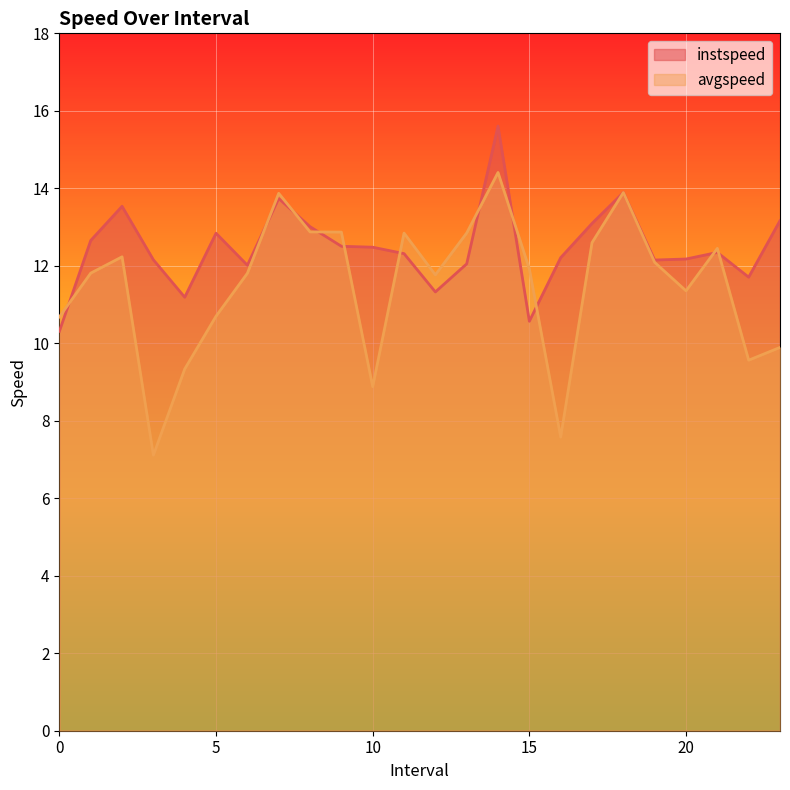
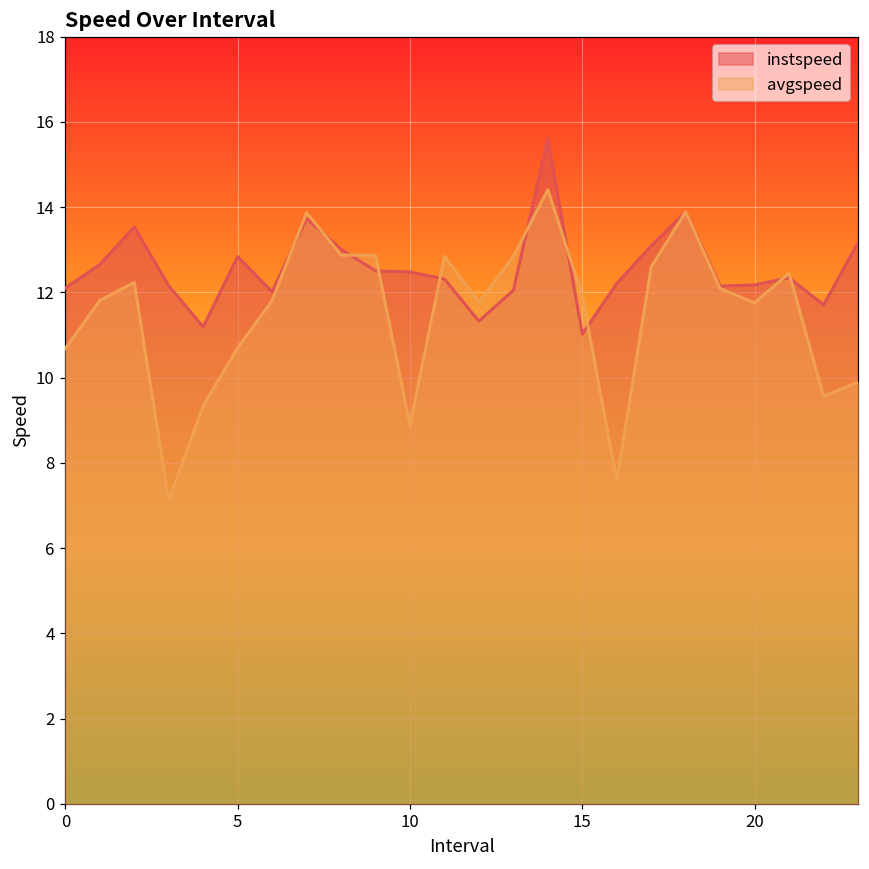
  {
    "instspeed": {
-     "0": 10.3,
+     "0": 12.1,
      "5": 12.8,
      "10": 12.5,
-     "15": 10.6,
+     "15": 11.0,
      "20": 12.2
    },
    "avgspeed": {
      "0": 10.7,
      "5": 10.7,
      "10": 8.9,
      "15": 11.9,
-     "20": 11.4
+     "20": 11.8
    }
  }
